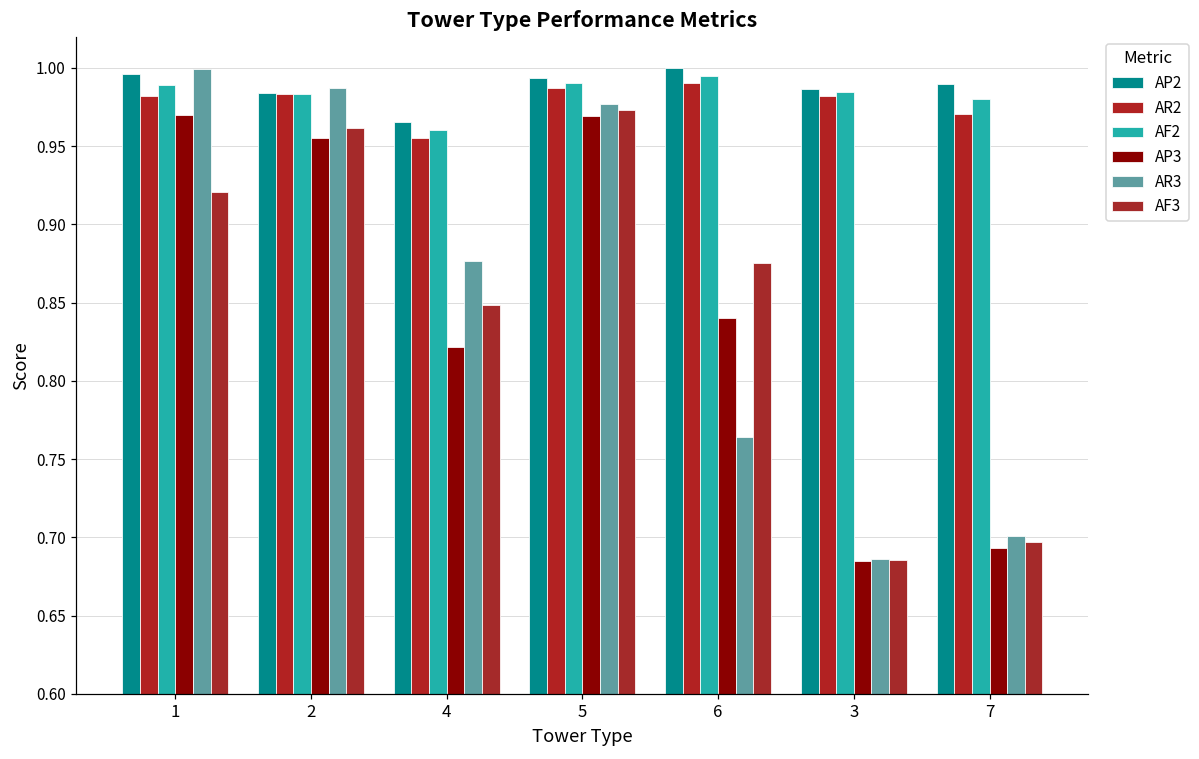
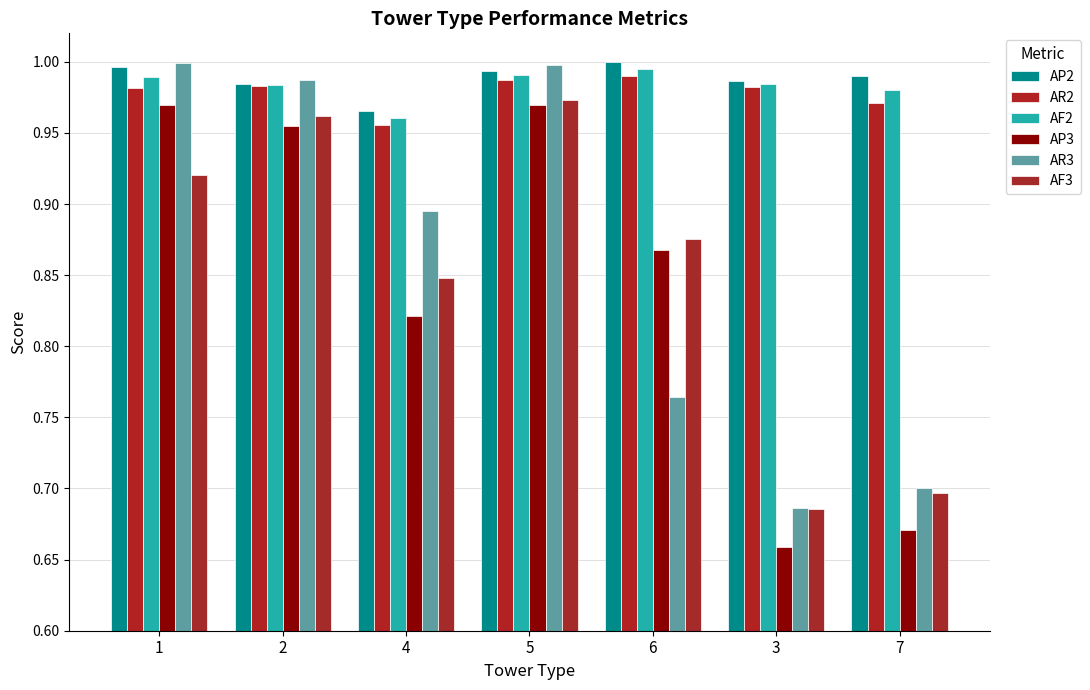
  {
    "AP3": {
      "1": 0.970,
      "2": 0.955,
      "4": 0.822,
      "5": 0.969,
-     "6": 0.840,
-     "3": 0.685,
-     "7": 0.693
+     "6": 0.868,
+     "3": 0.659,
+     "7": 0.671
    },
    "AR3": {
      "1": 0.999,
      "2": 0.987,
-     "4": 0.877,
-     "5": 0.977,
+     "4": 0.895,
+     "5": 0.998,
      "6": 0.764,
      "3": 0.686,
      "7": 0.701
    }
  }
